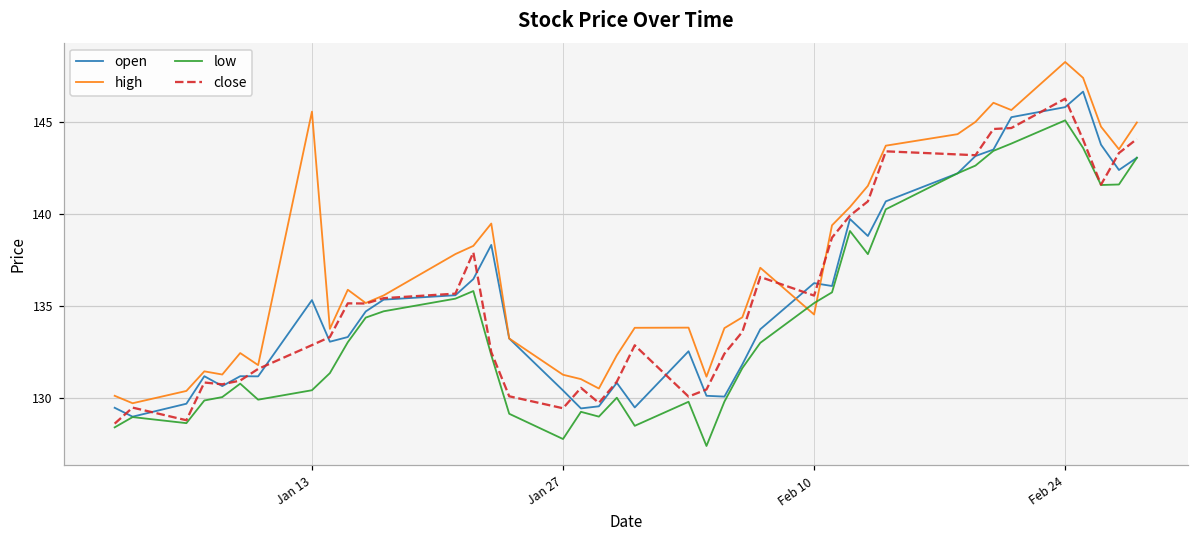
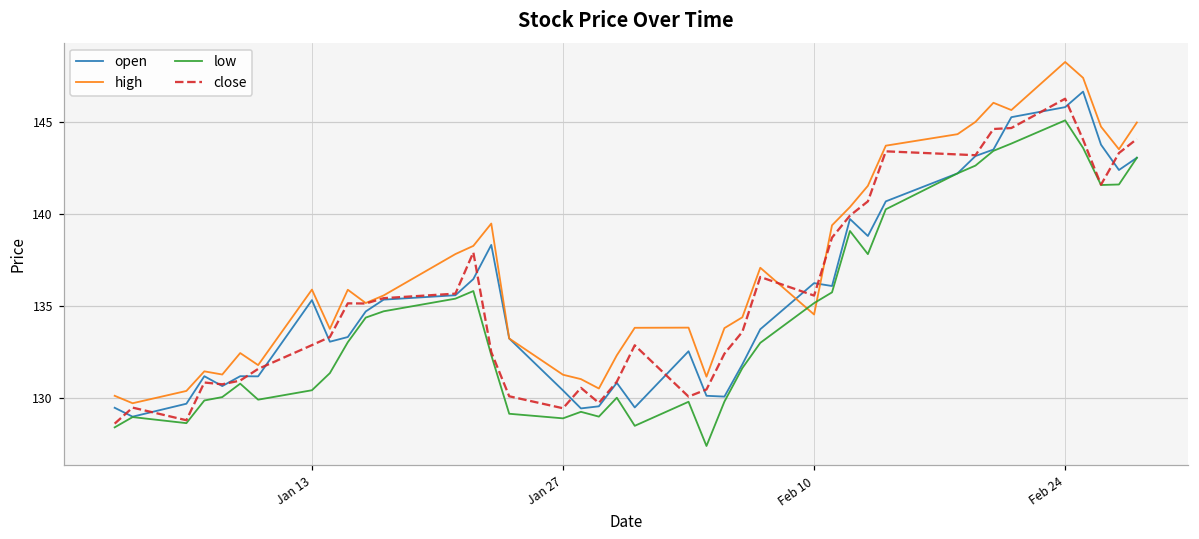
  {
    "open": {
      "Jan 13": 135.3,
      "Jan 27": 130.4,
      "Feb 10": 136.2,
      "Feb 24": 145.8
    },
    "high": {
-     "Jan 13": 145.6,
+     "Jan 13": 135.9,
      "Jan 27": 131.3,
      "Feb 10": 134.5,
      "Feb 24": 148.3
    },
    "low": {
      "Jan 13": 130.4,
-     "Jan 27": 127.8,
+     "Jan 27": 128.9,
      "Feb 10": 135.1,
      "Feb 24": 145.1
    },
    "close": {
      "Jan 13": 132.9,
      "Jan 27": 129.4,
      "Feb 10": 135.6,
      "Feb 24": 146.3
    }
  }
